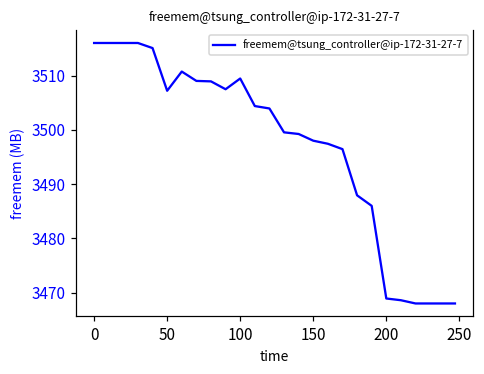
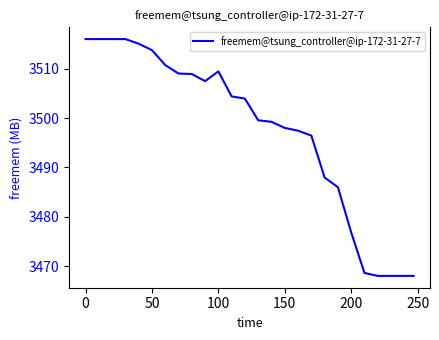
  {
    "0": 3516,
-   "50": 3507,
+   "50": 3514,
    "100": 3509,
    "150": 3498,
-   "200": 3469
+   "200": 3477
  }
